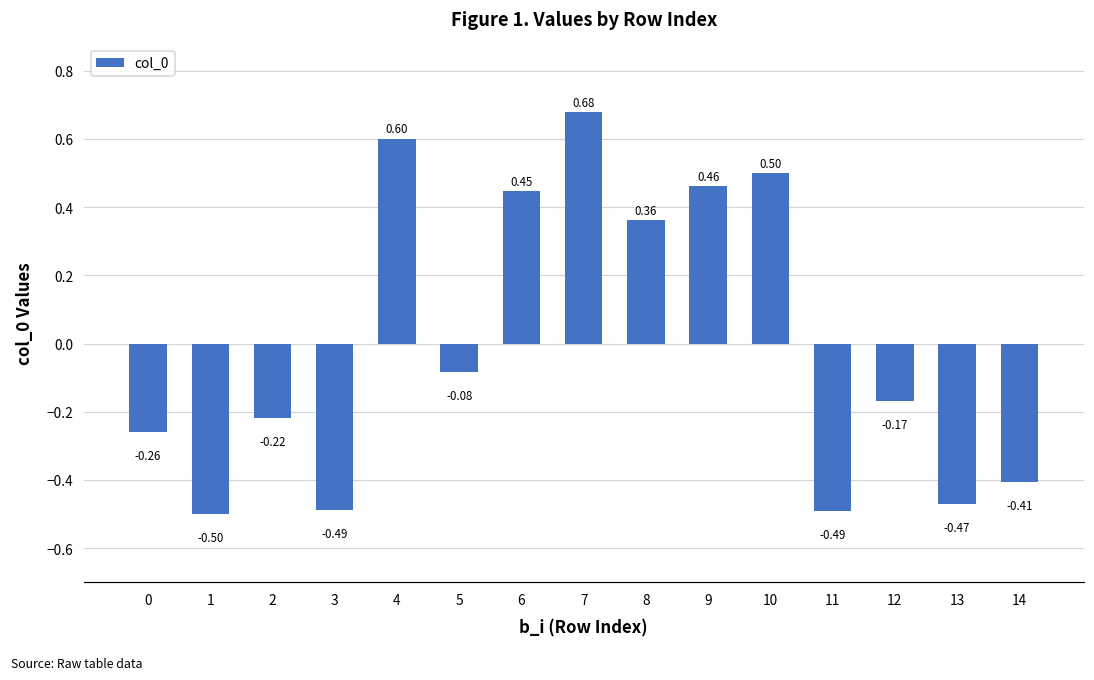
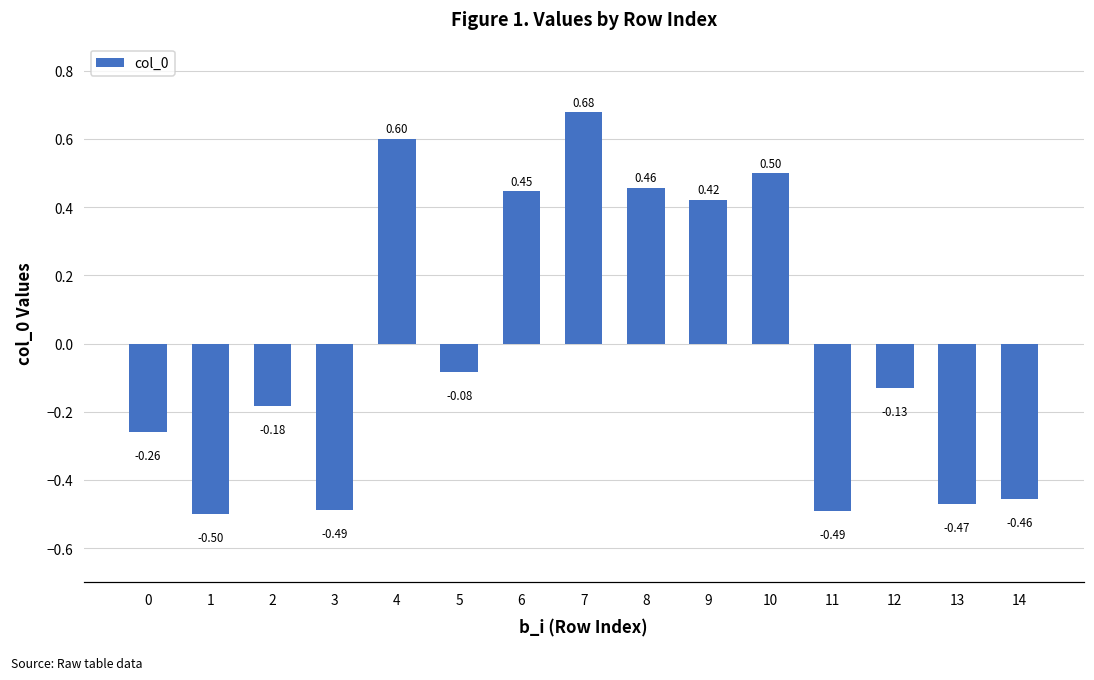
  {
    "0": -0.26,
    "1": -0.50,
-   "2": -0.22,
+   "2": -0.18,
    "3": -0.49,
    "4": 0.60,
    "5": -0.08,
    "6": 0.45,
    "7": 0.68,
-   "8": 0.36,
-   "9": 0.46,
+   "8": 0.46,
+   "9": 0.42,
    "10": 0.50,
    "11": -0.49,
-   "12": -0.17,
+   "12": -0.13,
    "13": -0.47,
-   "14": -0.41
+   "14": -0.46
  }
